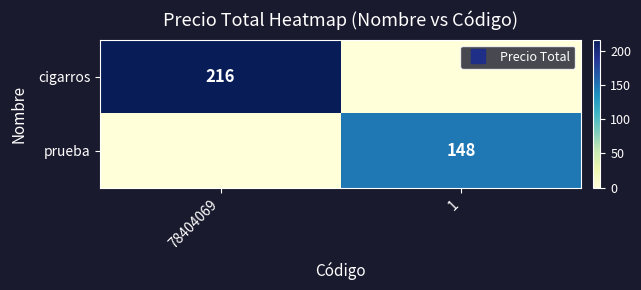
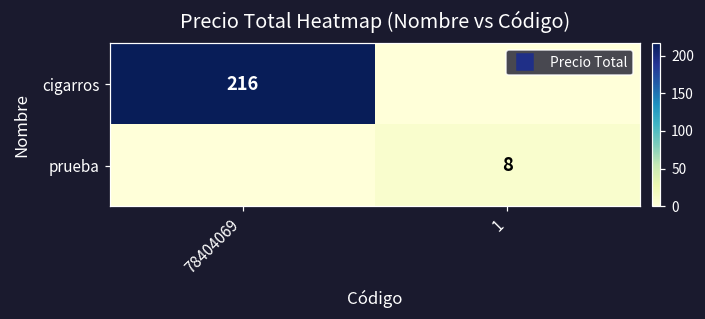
  {
    "cigarros": {
      "78404069": 216
    },
    "prueba": {
-     "1": 148
+     "1": 8
    }
  }
